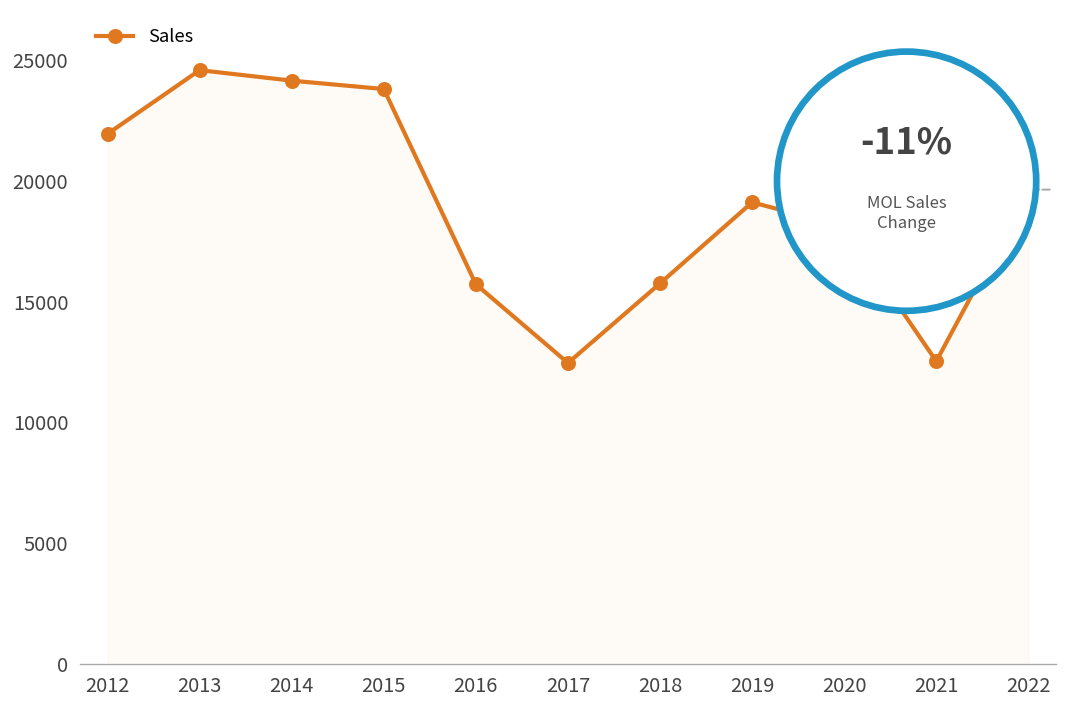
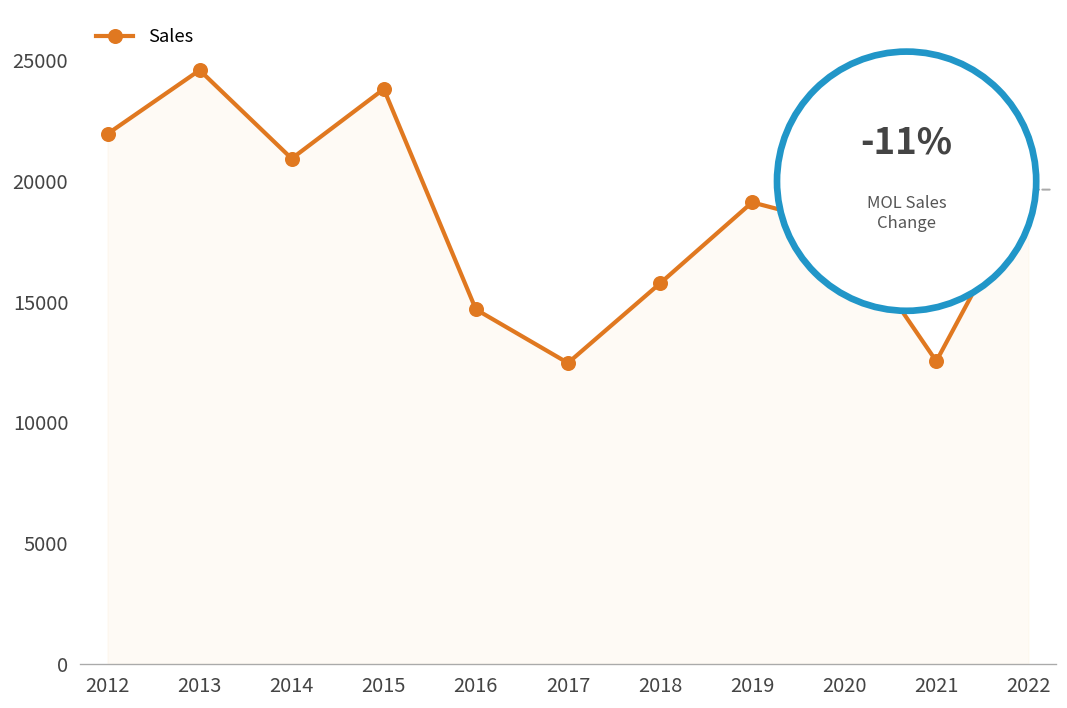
  {
    "2012": 22000,
    "2013": 24600,
-   "2014": 24200,
+   "2014": 20900,
    "2015": 23800,
-   "2016": 15700,
+   "2016": 14700,
    "2017": 12500,
    "2018": 15800,
    "2019": 19100,
    "2020": 18100,
    "2021": 12500,
    "2022": 19600
  }
